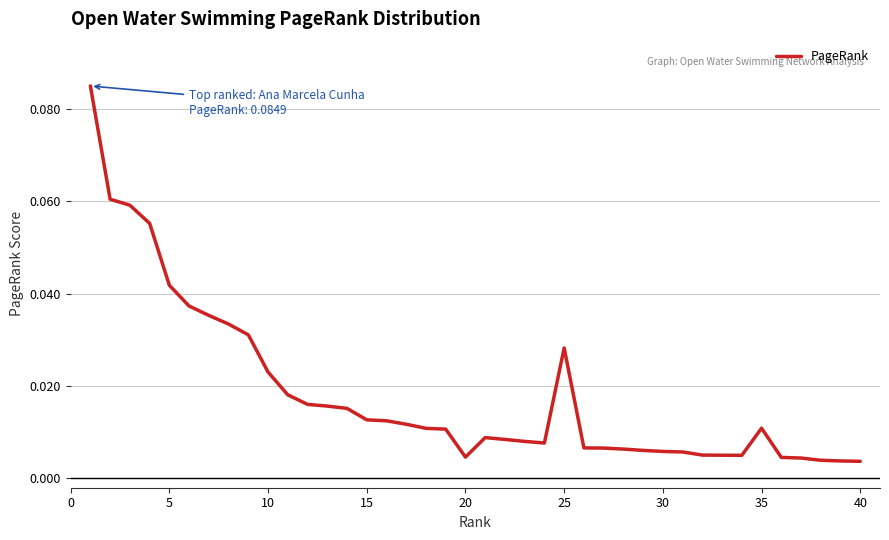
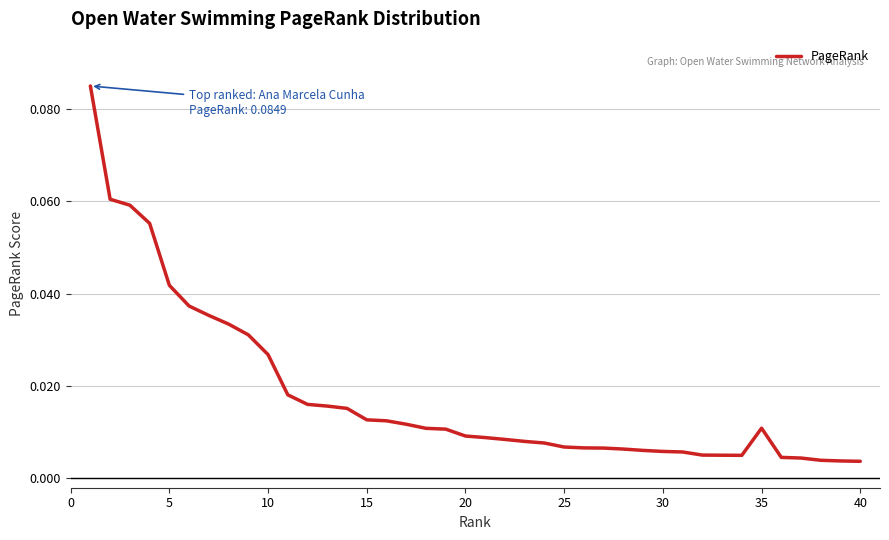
  {
    "5": 0.042,
-   "10": 0.023,
+   "10": 0.027,
    "15": 0.013,
-   "20": 0.005,
-   "25": 0.028,
+   "20": 0.009,
+   "25": 0.007,
    "30": 0.006,
    "35": 0.011,
    "40": 0.004
  }
